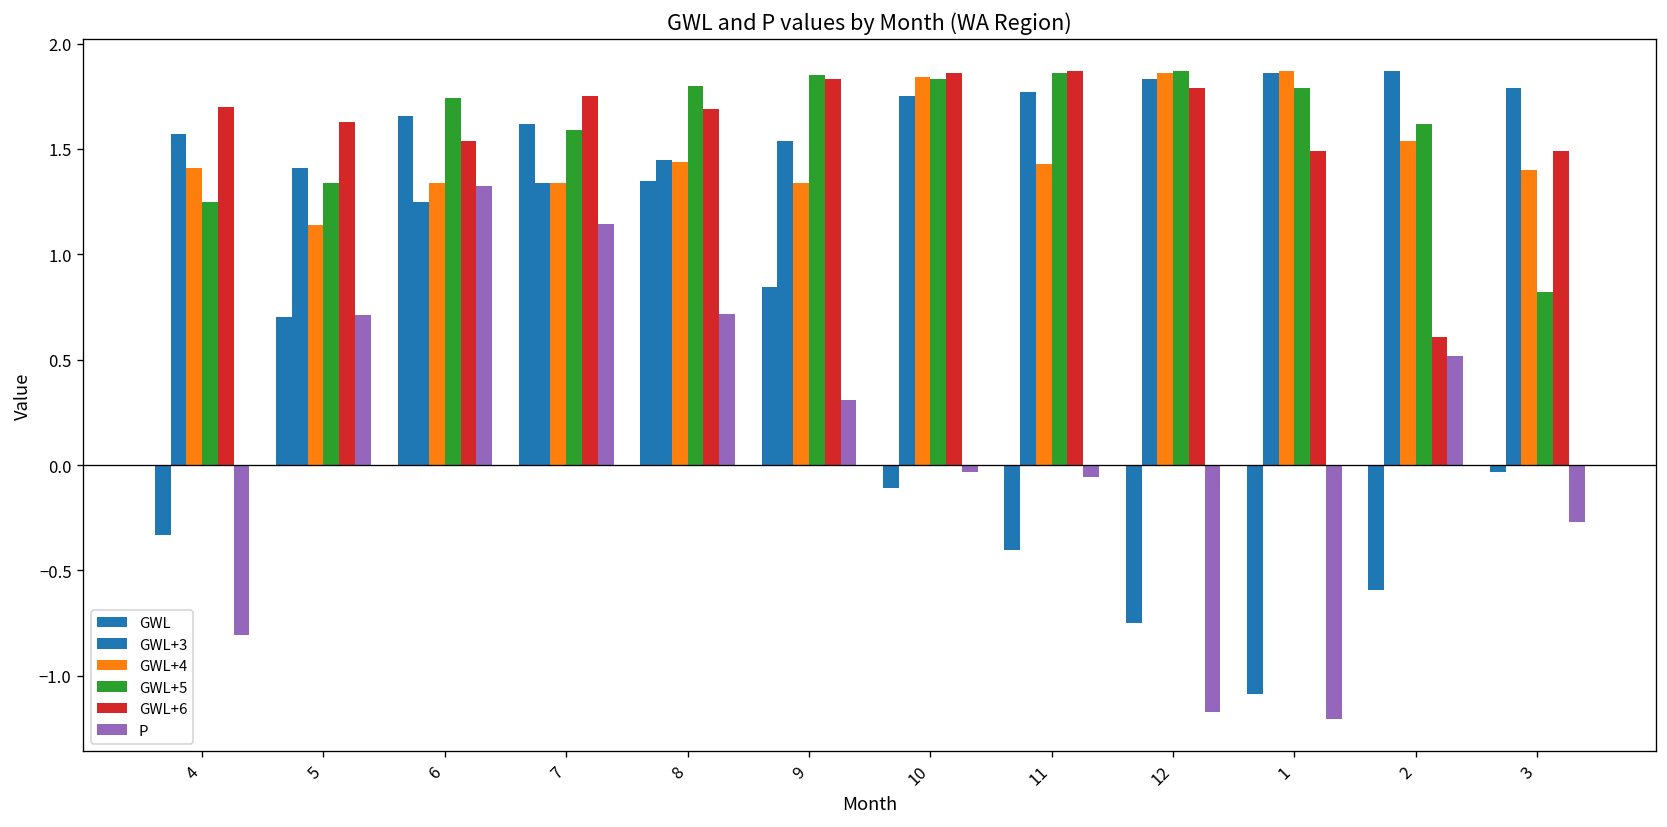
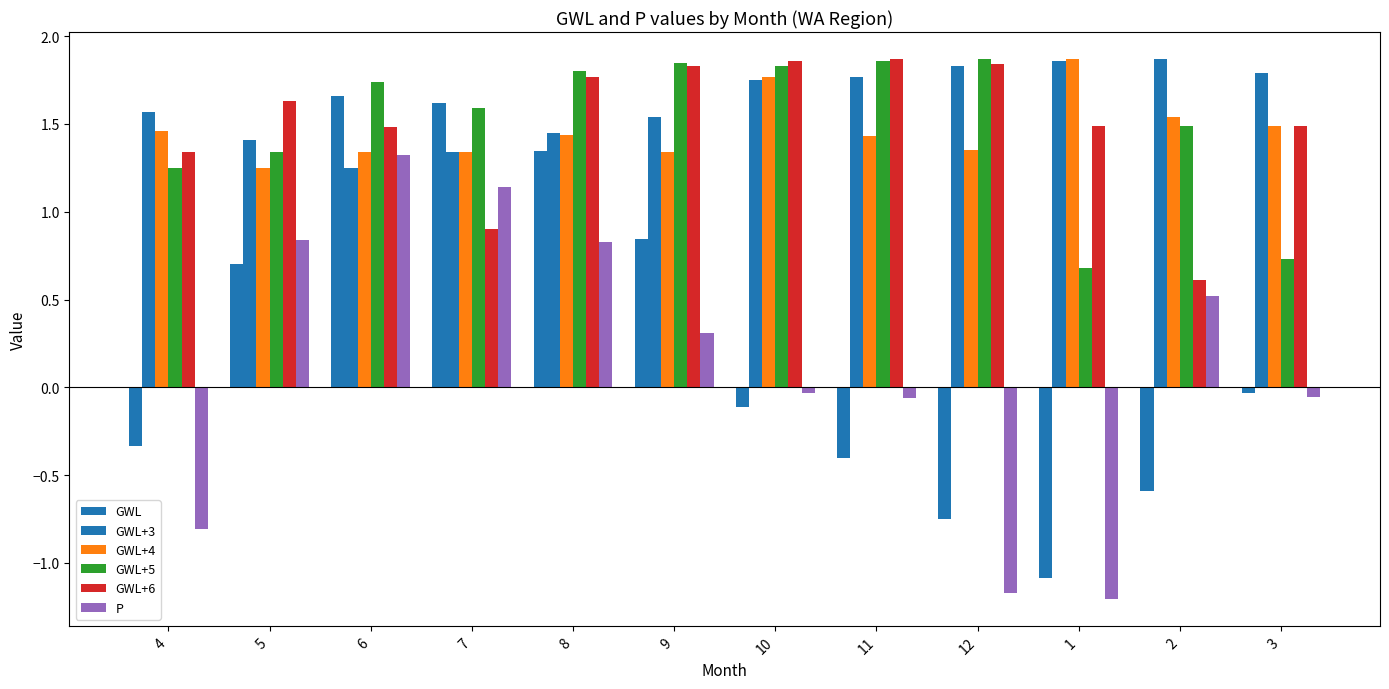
  {
    "GWL+4": {
-     "4": 1.41,
-     "5": 1.14,
+     "4": 1.46,
+     "5": 1.25,
      "6": 1.34,
      "7": 1.34,
      "8": 1.44,
      "9": 1.34,
-     "10": 1.84,
+     "10": 1.77,
      "11": 1.43,
-     "12": 1.86,
+     "12": 1.35,
      "1": 1.87,
      "2": 1.54,
-     "3": 1.40
+     "3": 1.49
    },
    "GWL+5": {
      "4": 1.25,
      "5": 1.34,
      "6": 1.74,
      "7": 1.59,
      "8": 1.80,
      "9": 1.85,
      "10": 1.83,
      "11": 1.86,
      "12": 1.87,
-     "1": 1.79,
-     "2": 1.62,
-     "3": 0.82
+     "1": 0.68,
+     "2": 1.49,
+     "3": 0.73
    },
    "GWL+6": {
-     "4": 1.70,
+     "4": 1.34,
      "5": 1.63,
-     "6": 1.54,
-     "7": 1.75,
-     "8": 1.69,
+     "6": 1.48,
+     "7": 0.90,
+     "8": 1.77,
      "9": 1.83,
      "10": 1.86,
      "11": 1.87,
-     "12": 1.79,
+     "12": 1.84,
      "1": 1.49,
      "2": 0.61,
      "3": 1.49
    },
    "P": {
      "4": -0.81,
-     "5": 0.71,
+     "5": 0.84,
      "6": 1.32,
      "7": 1.14,
-     "8": 0.72,
+     "8": 0.83,
      "9": 0.31,
      "10": -0.03,
      "11": -0.06,
      "12": -1.17,
      "1": -1.20,
      "2": 0.52,
-     "3": -0.27
+     "3": -0.05
    }
  }
